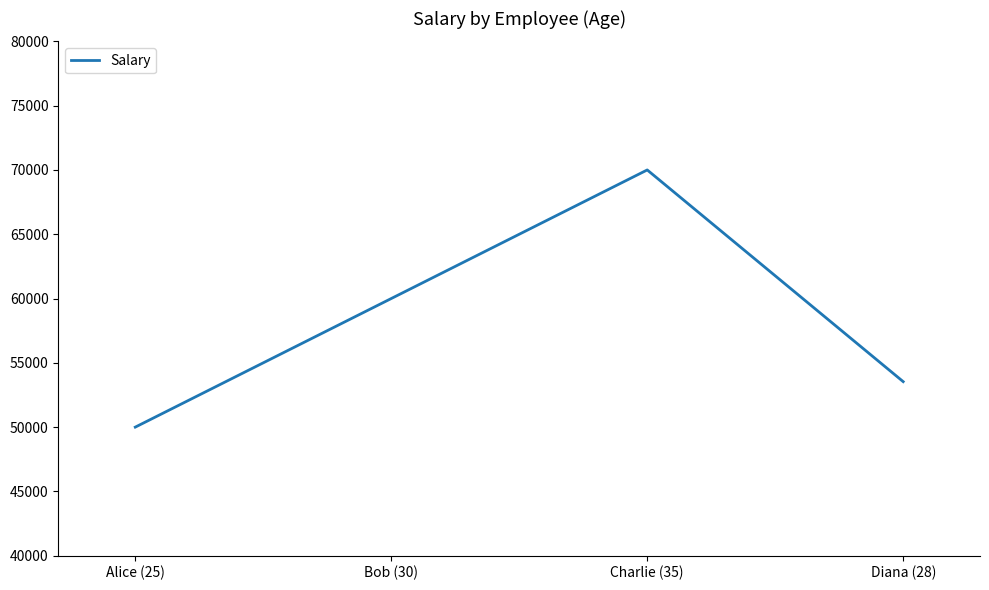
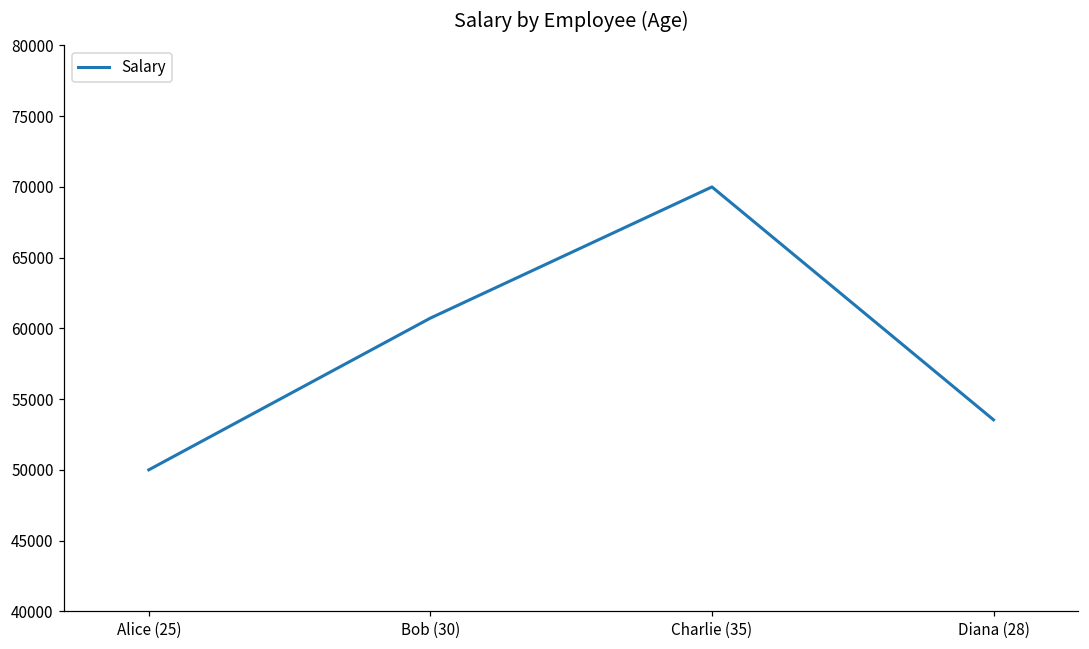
  {
    "Alice (25)": 50000,
-   "Bob (30)": 60000,
+   "Bob (30)": 60700,
    "Charlie (35)": 70000,
    "Diana (28)": 53500
  }
